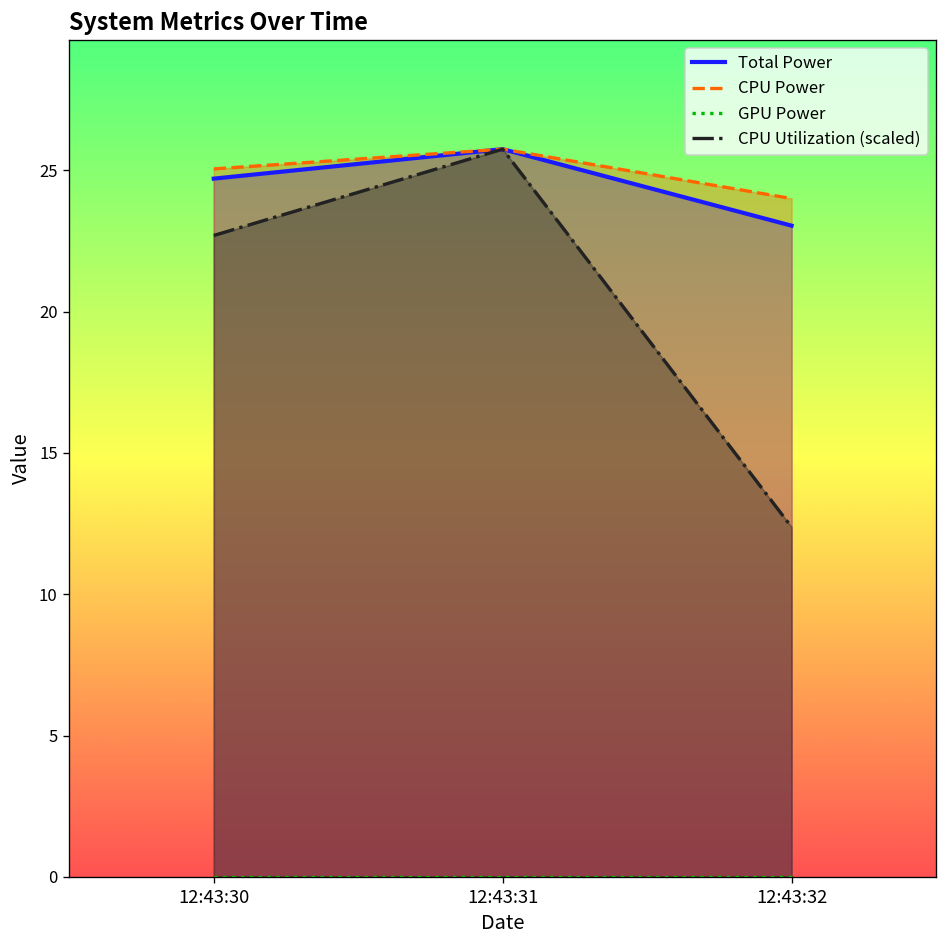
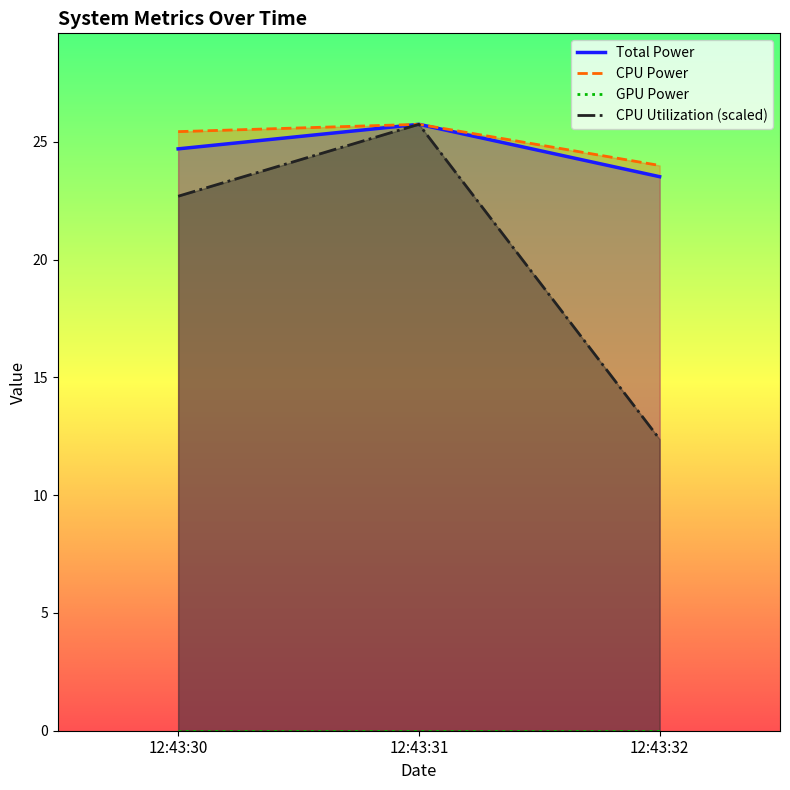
  {
    "Total Power": {
      "12:43:30": 24.7,
-     "12:43:32": 23.0
+     "12:43:32": 23.5
    },
    "CPU Power": {
-     "12:43:30": 25.0,
+     "12:43:30": 25.4,
      "12:43:32": 24.0
    },
    "GPU Power": {
      "12:43:30": 0.0,
      "12:43:31": 0.0,
      "12:43:32": 0.0
    },
    "CPU Utilization (scaled)": {
      "12:43:30": 22.7,
      "12:43:32": 12.4
    }
  }
